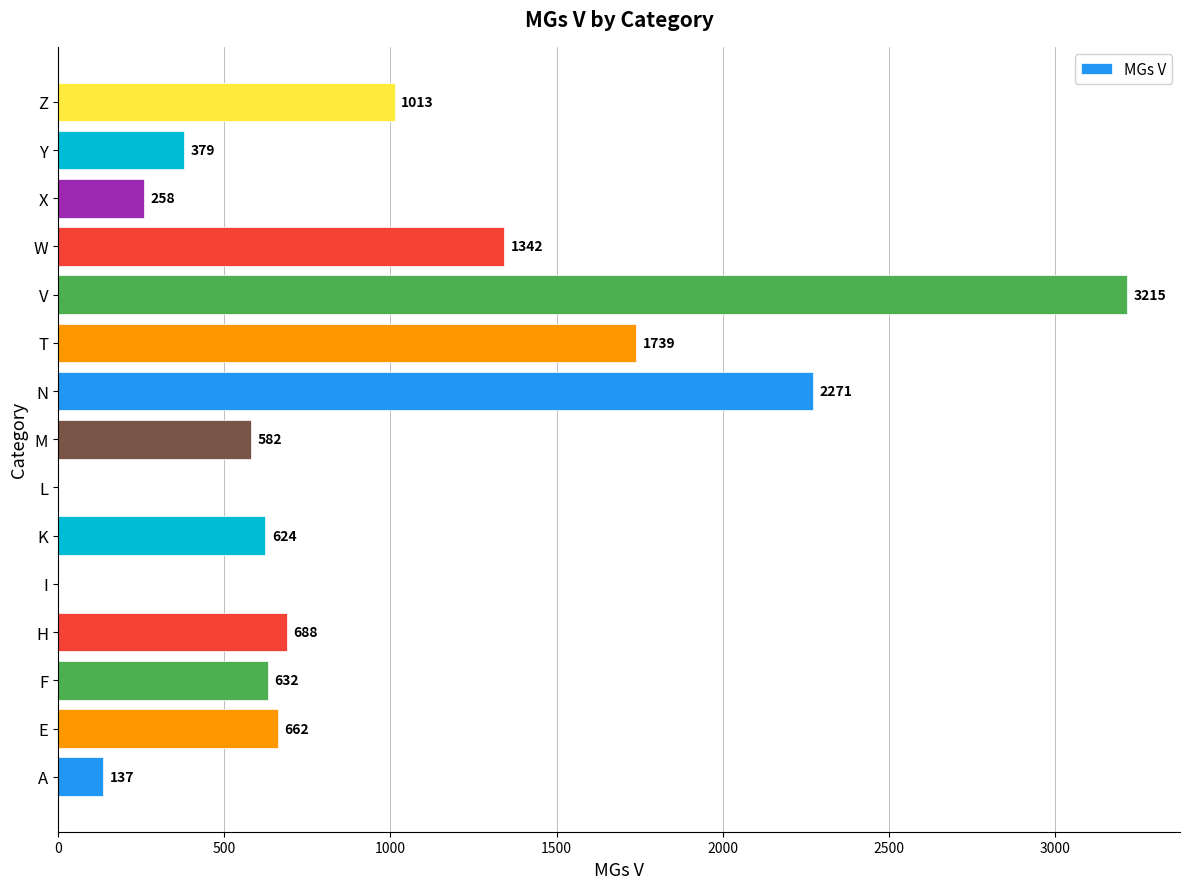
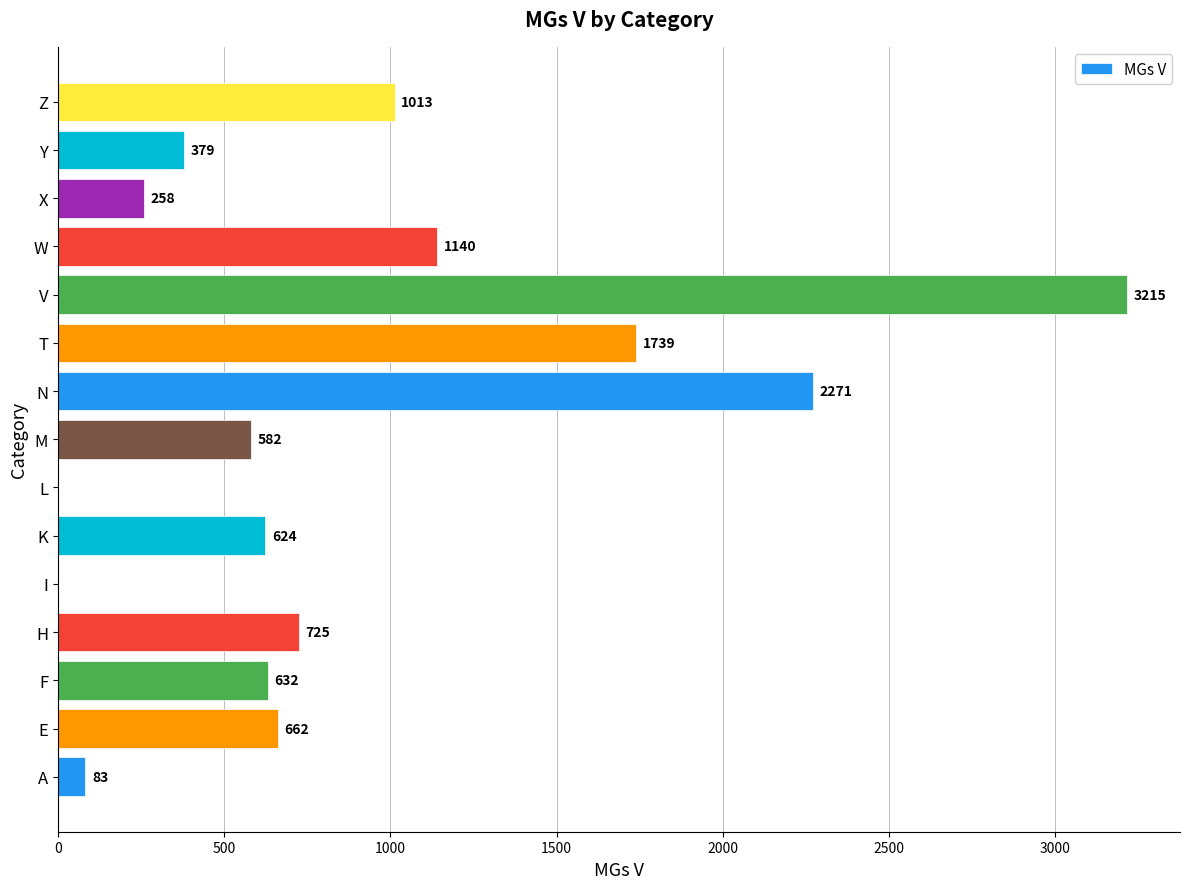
  {
    "Z": 1013,
    "Y": 379,
    "X": 258,
-   "W": 1342,
+   "W": 1140,
    "V": 3215,
    "T": 1739,
    "N": 2271,
    "M": 582,
    "K": 624,
-   "H": 688,
+   "H": 725,
    "F": 632,
    "E": 662,
-   "A": 137
+   "A": 83
  }
